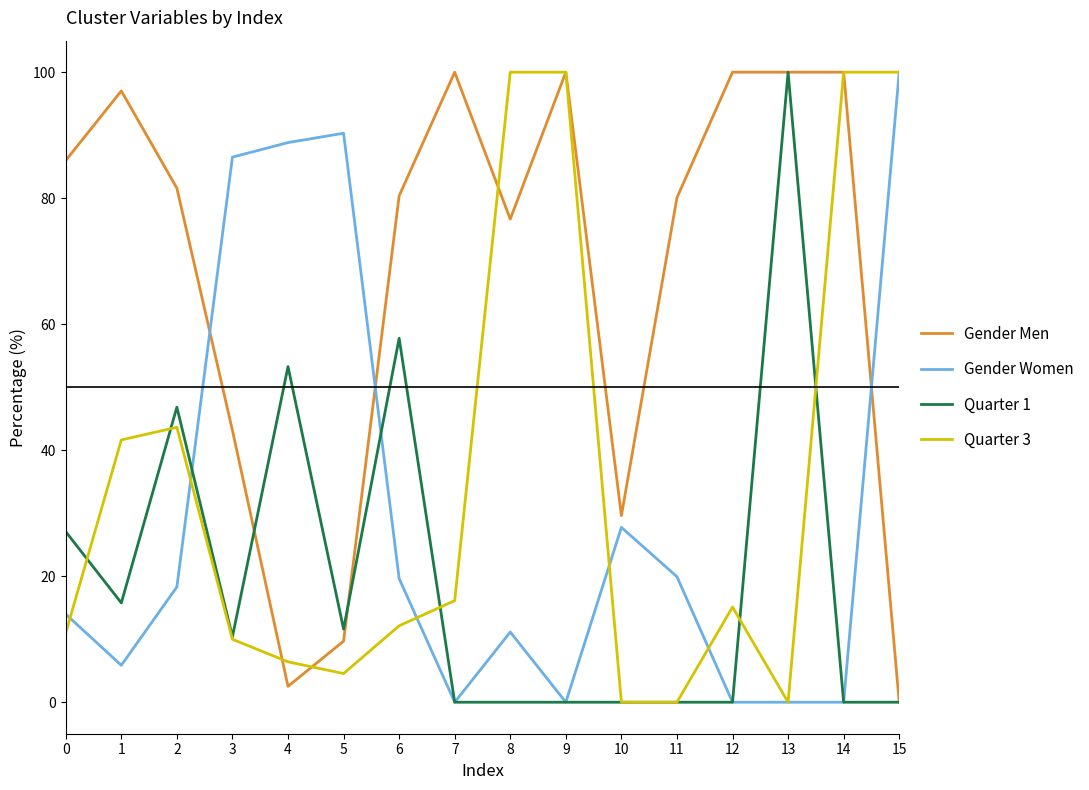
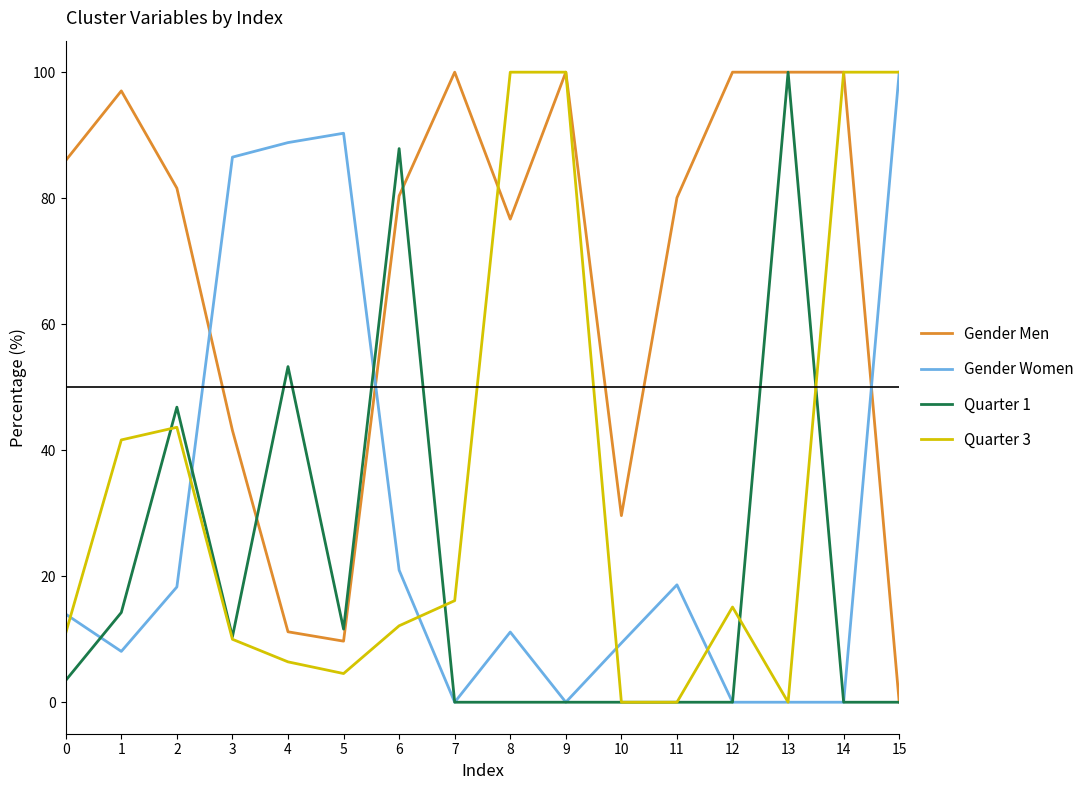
  {
    "Gender Men": {
      "0": 86,
      "1": 97,
      "2": 82,
      "3": 43,
-     "4": 3,
+     "4": 11,
      "5": 10,
      "6": 80,
      "7": 100,
      "8": 77,
      "10": 30,
      "11": 80,
      "12": 100
    },
    "Gender Women": {
      "0": 14,
-     "1": 6,
+     "1": 8,
      "2": 18,
      "3": 87,
      "4": 89,
      "5": 90,
-     "6": 20,
+     "6": 21,
      "8": 11,
-     "10": 28,
-     "11": 20
+     "10": 9,
+     "11": 19
    },
    "Quarter 1": {
-     "0": 27,
-     "1": 16,
+     "0": 3,
+     "1": 14,
      "2": 47,
      "4": 53,
      "5": 12,
-     "6": 58,
+     "6": 88,
      "8": 0
    },
    "Quarter 3": {
      "0": 11,
      "1": 42,
      "2": 44,
      "4": 6,
      "5": 5,
      "6": 12,
      "7": 16,
      "8": 100,
      "12": 15
    }
  }
